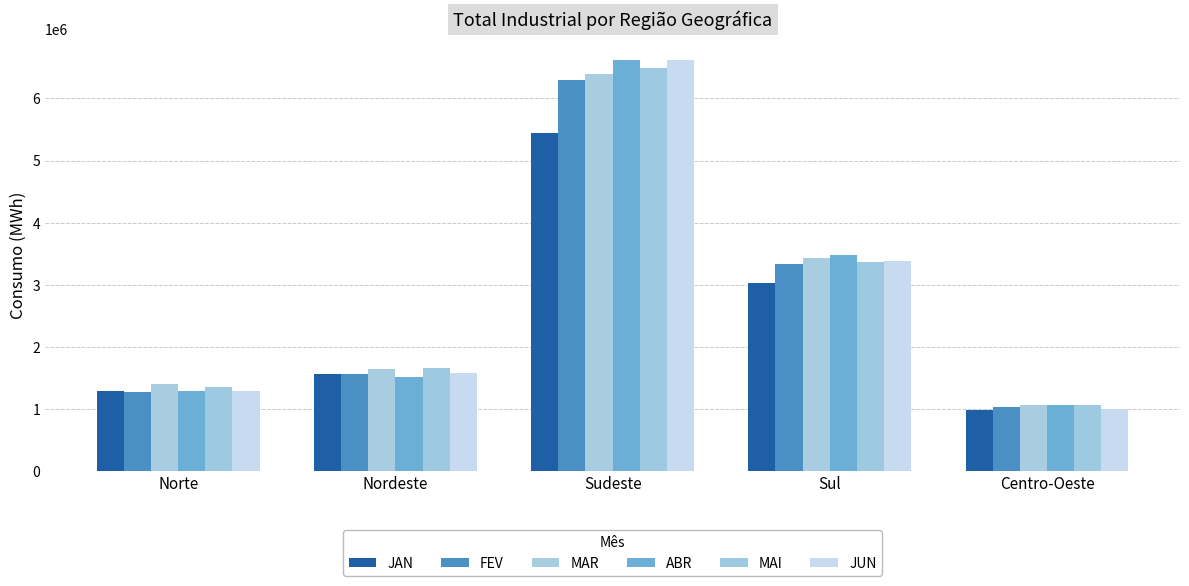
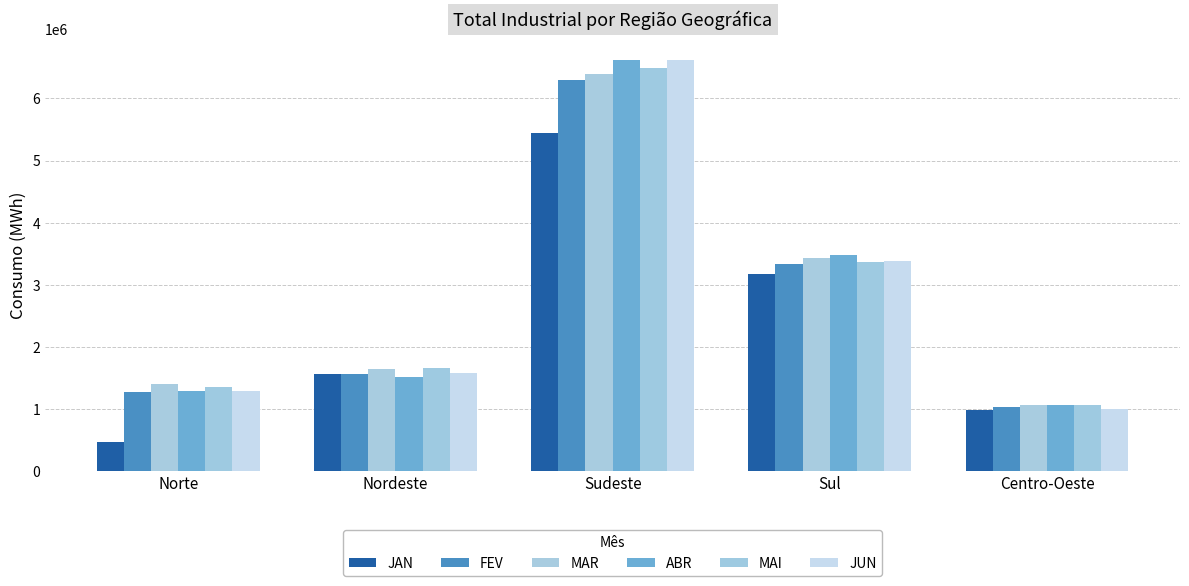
  {
    "JAN": {
-     "Norte": 1300000,
+     "Norte": 500000,
      "Nordeste": 1600000,
      "Sudeste": 5400000,
-     "Sul": 3000000,
+     "Sul": 3200000,
      "Centro-Oeste": 1000000
    }
  }
